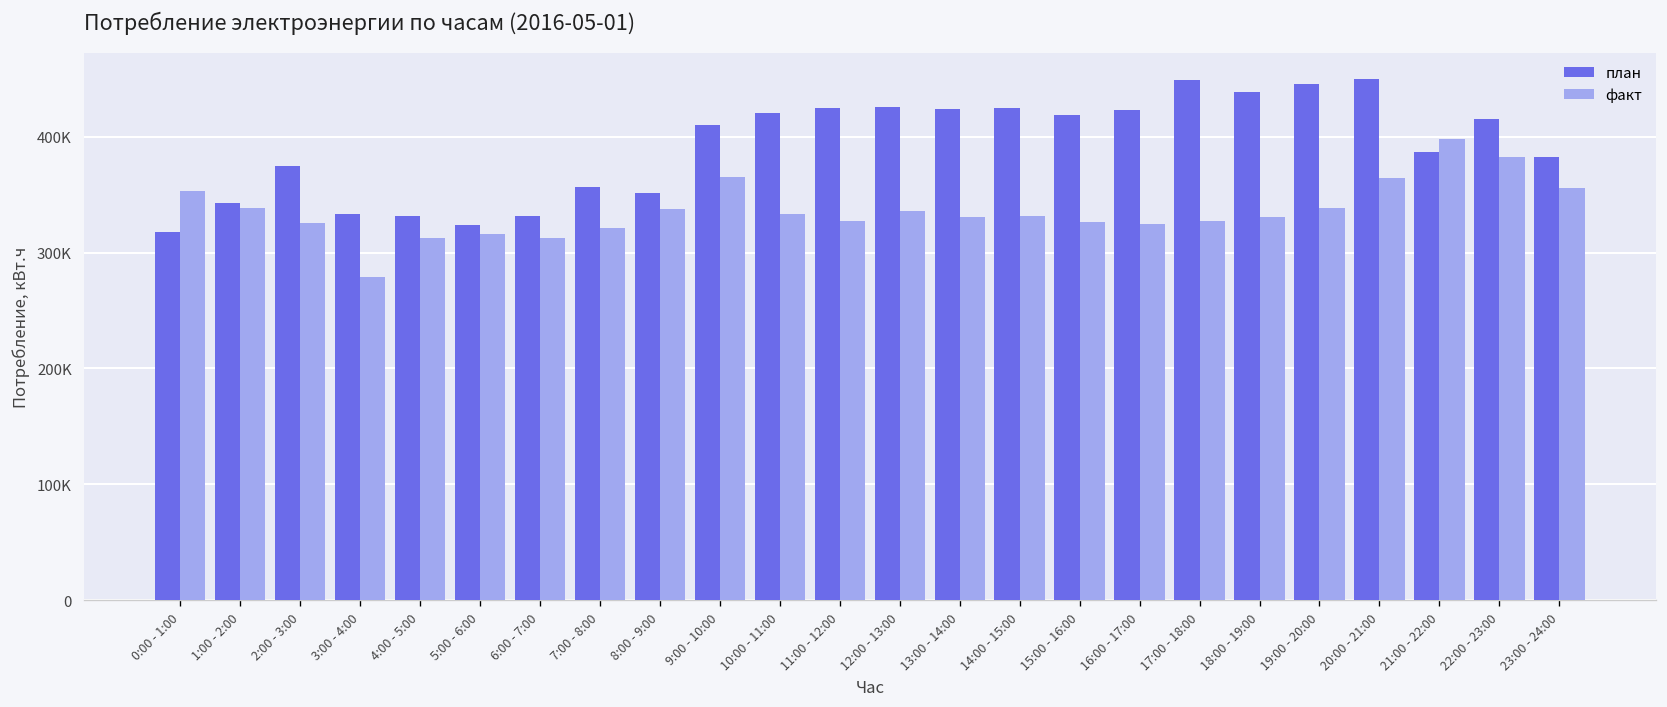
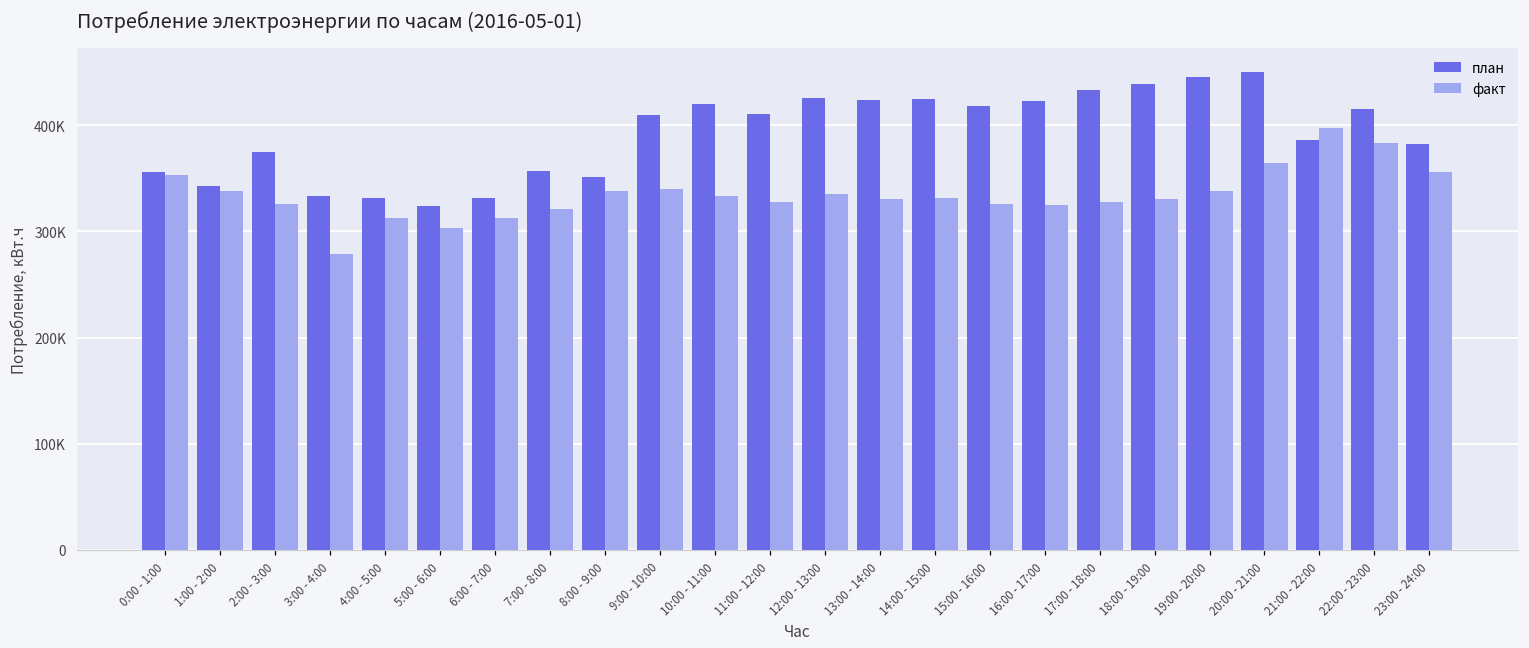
  {
    "план": {
-     "0:00 - 1:00": 320000,
+     "0:00 - 1:00": 360000,
      "1:00 - 2:00": 340000,
      "2:00 - 3:00": 370000,
      "3:00 - 4:00": 330000,
      "4:00 - 5:00": 330000,
      "5:00 - 6:00": 320000,
      "6:00 - 7:00": 330000,
      "7:00 - 8:00": 360000,
      "8:00 - 9:00": 350000,
      "9:00 - 10:00": 410000,
      "10:00 - 11:00": 420000,
-     "11:00 - 12:00": 420000,
+     "11:00 - 12:00": 410000,
      "12:00 - 13:00": 430000,
      "13:00 - 14:00": 420000,
      "14:00 - 15:00": 420000,
      "15:00 - 16:00": 420000,
      "16:00 - 17:00": 420000,
-     "17:00 - 18:00": 450000,
+     "17:00 - 18:00": 430000,
      "18:00 - 19:00": 440000,
      "19:00 - 20:00": 450000,
      "20:00 - 21:00": 450000,
      "21:00 - 22:00": 390000,
      "22:00 - 23:00": 410000,
      "23:00 - 24:00": 380000
    },
    "факт": {
      "0:00 - 1:00": 350000,
      "1:00 - 2:00": 340000,
      "2:00 - 3:00": 330000,
      "3:00 - 4:00": 280000,
      "4:00 - 5:00": 310000,
-     "5:00 - 6:00": 320000,
+     "5:00 - 6:00": 300000,
      "6:00 - 7:00": 310000,
      "7:00 - 8:00": 320000,
      "8:00 - 9:00": 340000,
-     "9:00 - 10:00": 370000,
+     "9:00 - 10:00": 340000,
      "10:00 - 11:00": 330000,
      "11:00 - 12:00": 330000,
      "12:00 - 13:00": 340000,
      "13:00 - 14:00": 330000,
      "14:00 - 15:00": 330000,
      "15:00 - 16:00": 330000,
      "16:00 - 17:00": 320000,
      "17:00 - 18:00": 330000,
      "18:00 - 19:00": 330000,
      "19:00 - 20:00": 340000,
      "20:00 - 21:00": 360000,
      "21:00 - 22:00": 400000,
      "22:00 - 23:00": 380000,
      "23:00 - 24:00": 360000
    }
  }
